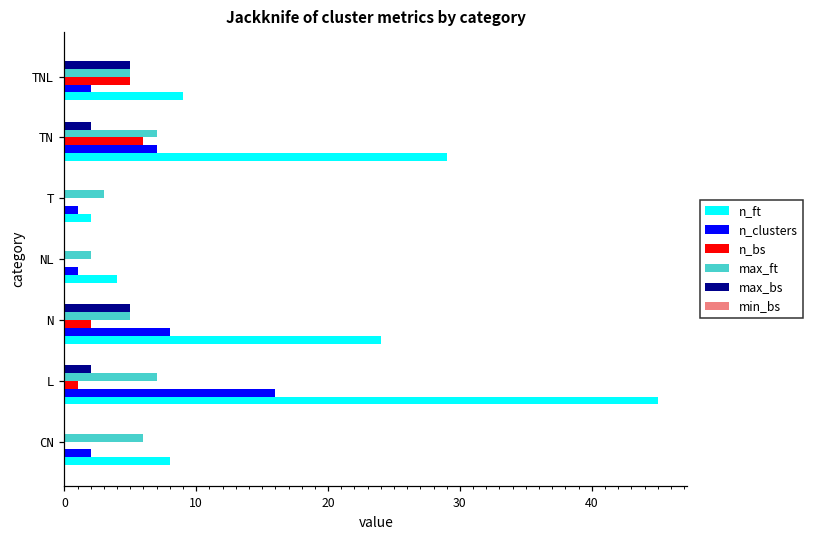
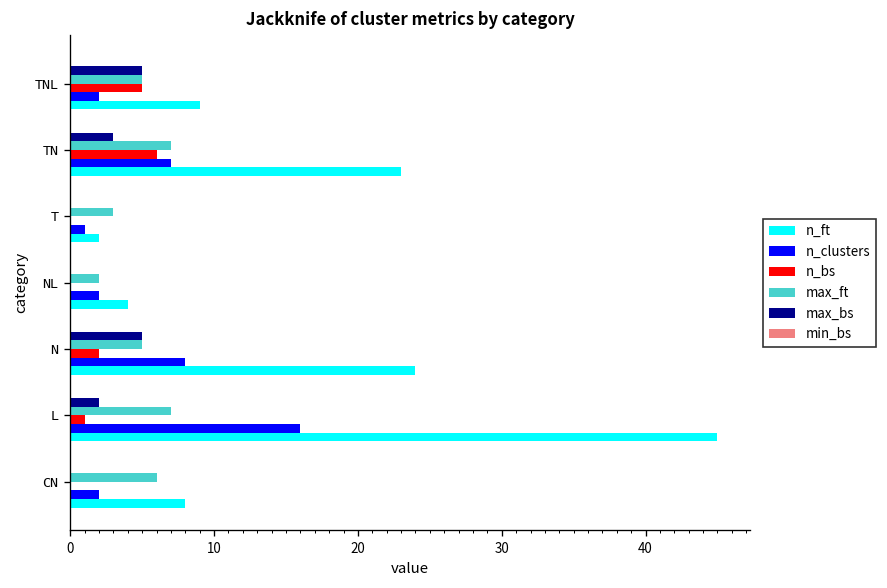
  {
    "n_ft": {
      "TNL": 9,
-     "TN": 29,
+     "TN": 23,
      "T": 2,
      "NL": 4,
      "N": 24,
      "L": 45,
      "CN": 8
    },
    "n_clusters": {
      "TNL": 2,
      "TN": 7,
      "T": 1,
-     "NL": 1,
+     "NL": 2,
      "N": 8,
      "L": 16,
      "CN": 2
    },
    "n_bs": {
      "TNL": 5,
      "TN": 6,
      "T": 0,
      "NL": 0,
      "N": 2,
      "L": 1,
      "CN": 0
    },
    "max_ft": {
      "TNL": 5,
      "TN": 7,
      "T": 3,
      "NL": 2,
      "N": 5,
      "L": 7,
      "CN": 6
    },
    "max_bs": {
      "TNL": 5,
-     "TN": 2,
+     "TN": 3,
      "T": 0,
      "NL": 0,
      "N": 5,
      "L": 2,
      "CN": 0
    },
    "min_bs": {
      "TNL": 0,
      "TN": 0,
      "T": 0,
      "NL": 0,
      "N": 0,
      "L": 0,
      "CN": 0
    }
  }
